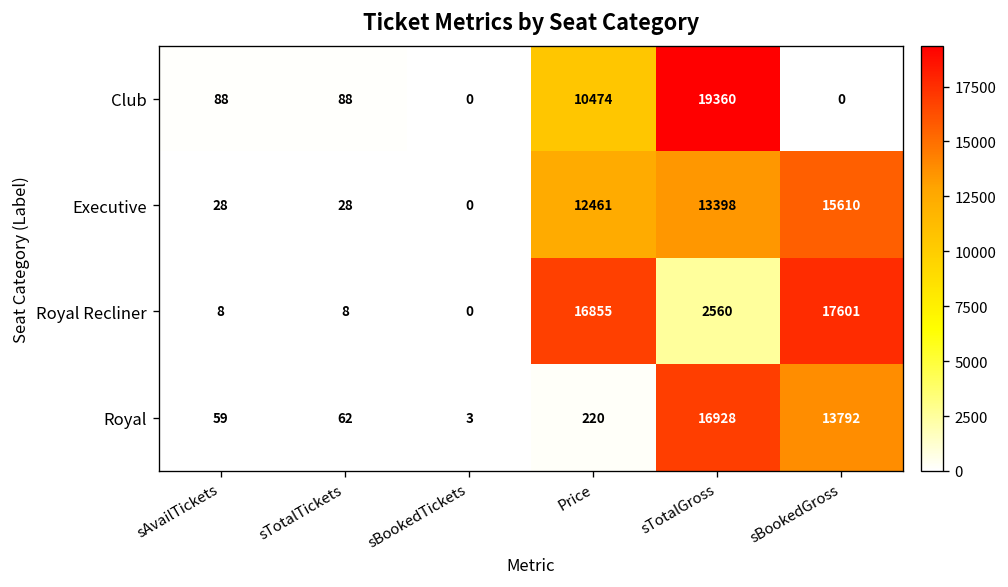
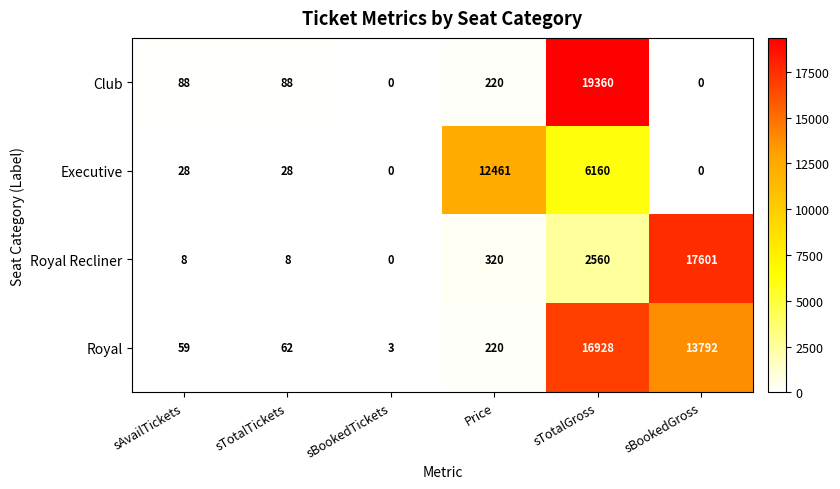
  {
    "Club": {
      "sAvailTickets": 88,
      "sTotalTickets": 88,
      "sBookedTickets": 0,
-     "Price": 10474,
+     "Price": 220,
      "sTotalGross": 19360,
      "sBookedGross": 0
    },
    "Executive": {
      "sAvailTickets": 28,
      "sTotalTickets": 28,
      "sBookedTickets": 0,
      "Price": 12461,
-     "sTotalGross": 13398,
-     "sBookedGross": 15610
+     "sTotalGross": 6160,
+     "sBookedGross": 0
    },
    "Royal Recliner": {
      "sAvailTickets": 8,
      "sTotalTickets": 8,
      "sBookedTickets": 0,
-     "Price": 16855,
+     "Price": 320,
      "sTotalGross": 2560,
      "sBookedGross": 17601
    },
    "Royal": {
      "sAvailTickets": 59,
      "sTotalTickets": 62,
      "sBookedTickets": 3,
      "Price": 220,
      "sTotalGross": 16928,
      "sBookedGross": 13792
    }
  }
